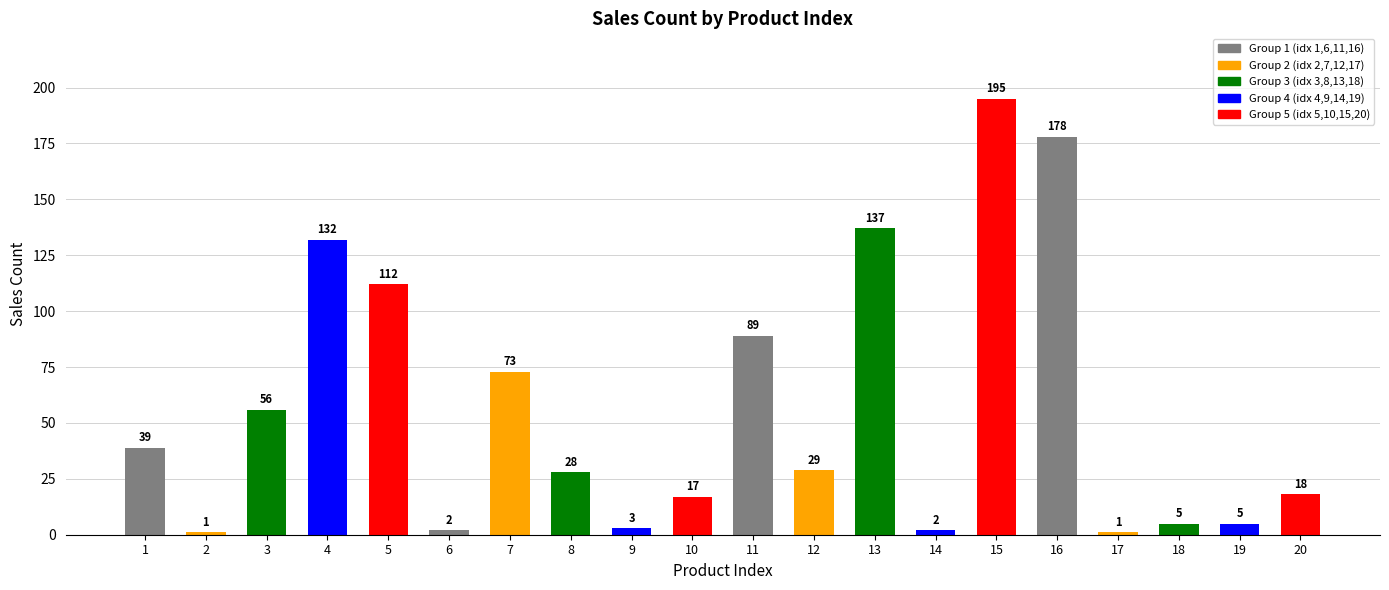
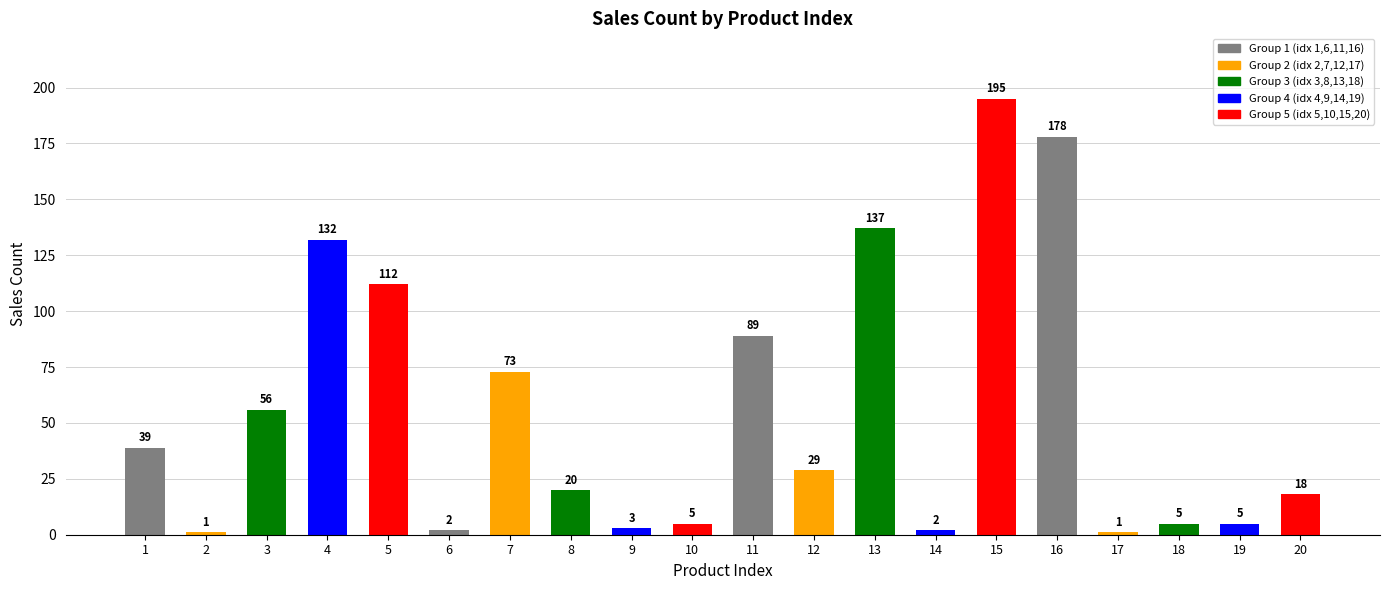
  {
    "1": 39,
    "2": 1,
    "3": 56,
    "4": 132,
    "5": 112,
    "6": 2,
    "7": 73,
-   "8": 28,
+   "8": 20,
    "9": 3,
-   "10": 17,
+   "10": 5,
    "11": 89,
    "12": 29,
    "13": 137,
    "14": 2,
    "15": 195,
    "16": 178,
    "17": 1,
    "18": 5,
    "19": 5,
    "20": 18
  }
